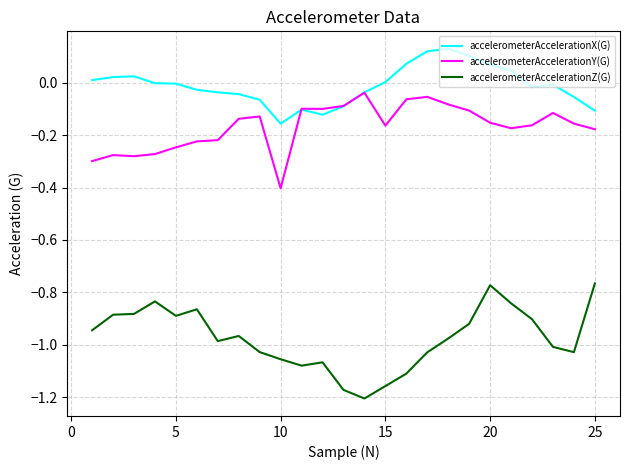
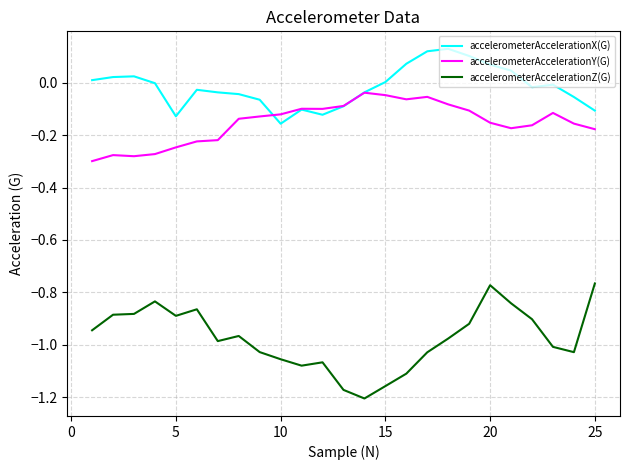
  {
    "accelerometerAccelerationX(G)": {
-     "5": 0.00,
+     "5": -0.13,
      "10": -0.16,
      "15": 0.00,
      "25": -0.11
    },
    "accelerometerAccelerationY(G)": {
      "5": -0.25,
-     "10": -0.40,
-     "15": -0.16,
+     "10": -0.12,
+     "15": -0.05,
      "20": -0.15,
      "25": -0.18
    },
    "accelerometerAccelerationZ(G)": {
      "5": -0.89,
      "10": -1.06,
      "15": -1.16,
      "20": -0.77,
      "25": -0.77
    }
  }
